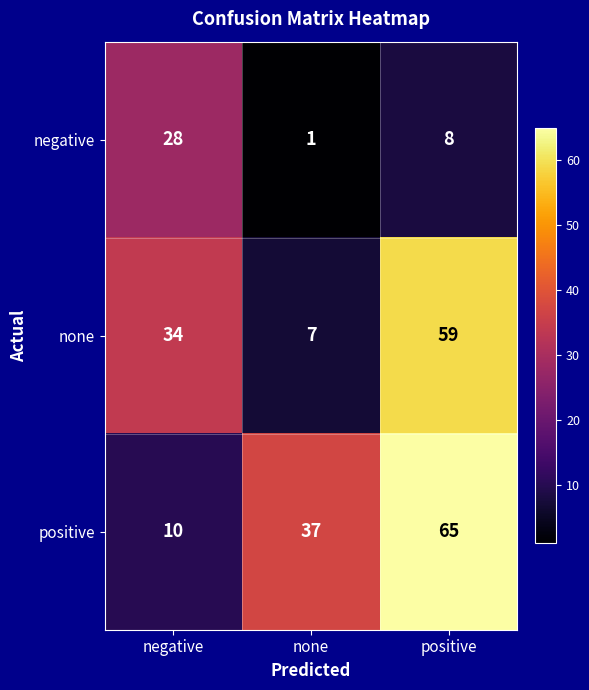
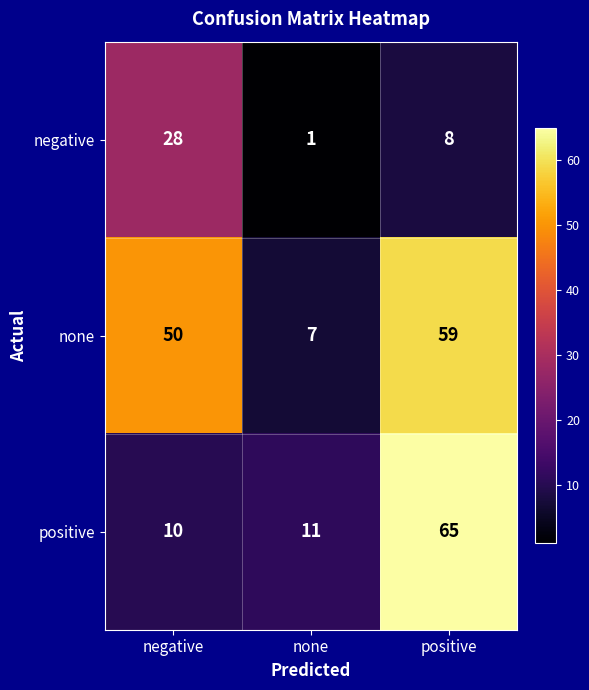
  {
    "negative": {
      "negative": 28,
      "none": 1,
      "positive": 8
    },
    "none": {
-     "negative": 34,
+     "negative": 50,
      "none": 7,
      "positive": 59
    },
    "positive": {
      "negative": 10,
-     "none": 37,
+     "none": 11,
      "positive": 65
    }
  }
